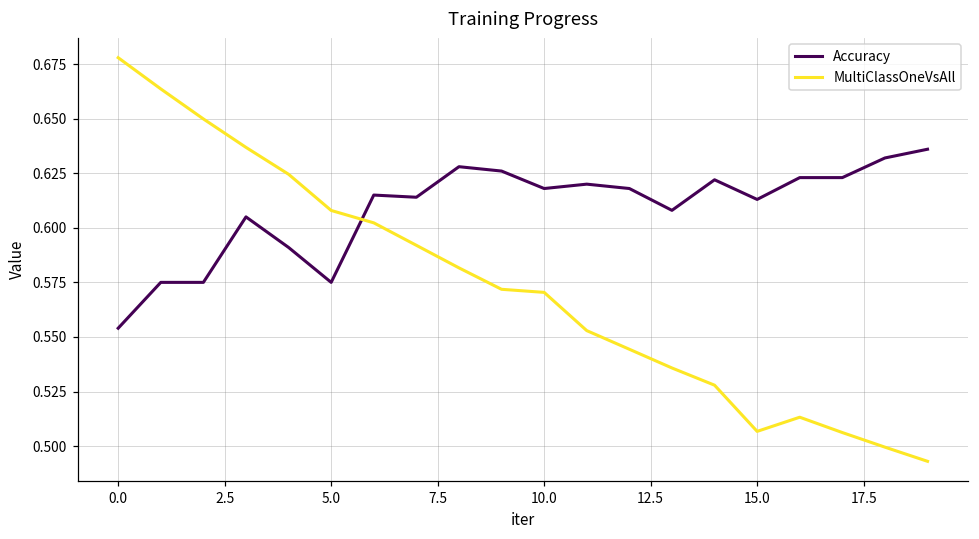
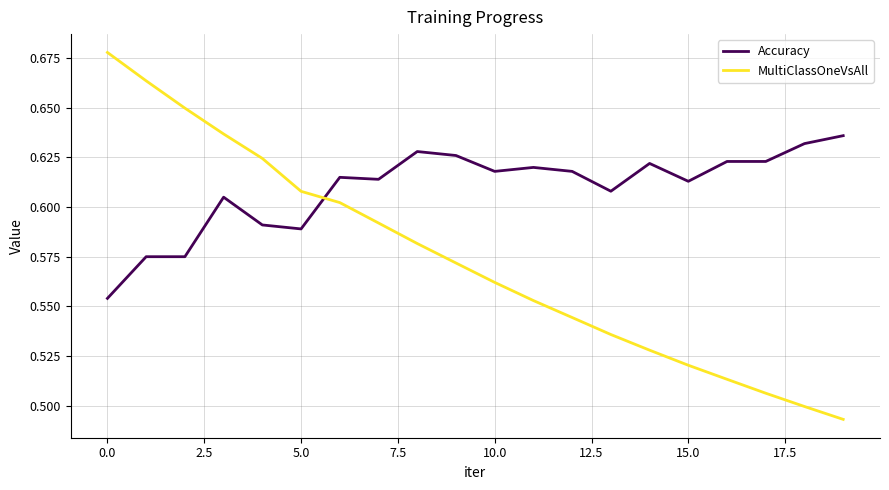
  {
    "Accuracy": {
      "0.0": 0.554,
-     "5.0": 0.575,
+     "5.0": 0.589,
      "10.0": 0.618,
      "15.0": 0.613
    },
    "MultiClassOneVsAll": {
      "0.0": 0.678,
      "5.0": 0.608,
-     "10.0": 0.570,
-     "15.0": 0.507
+     "10.0": 0.562,
+     "15.0": 0.520
    }
  }
